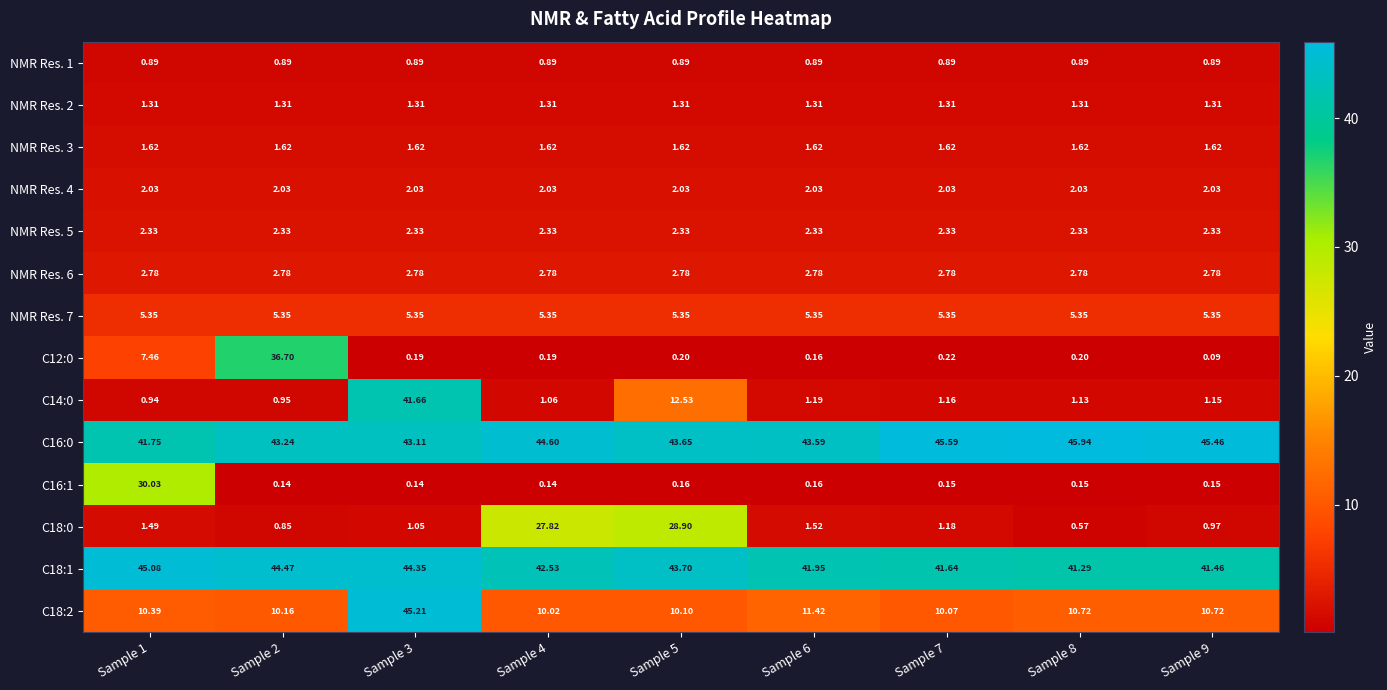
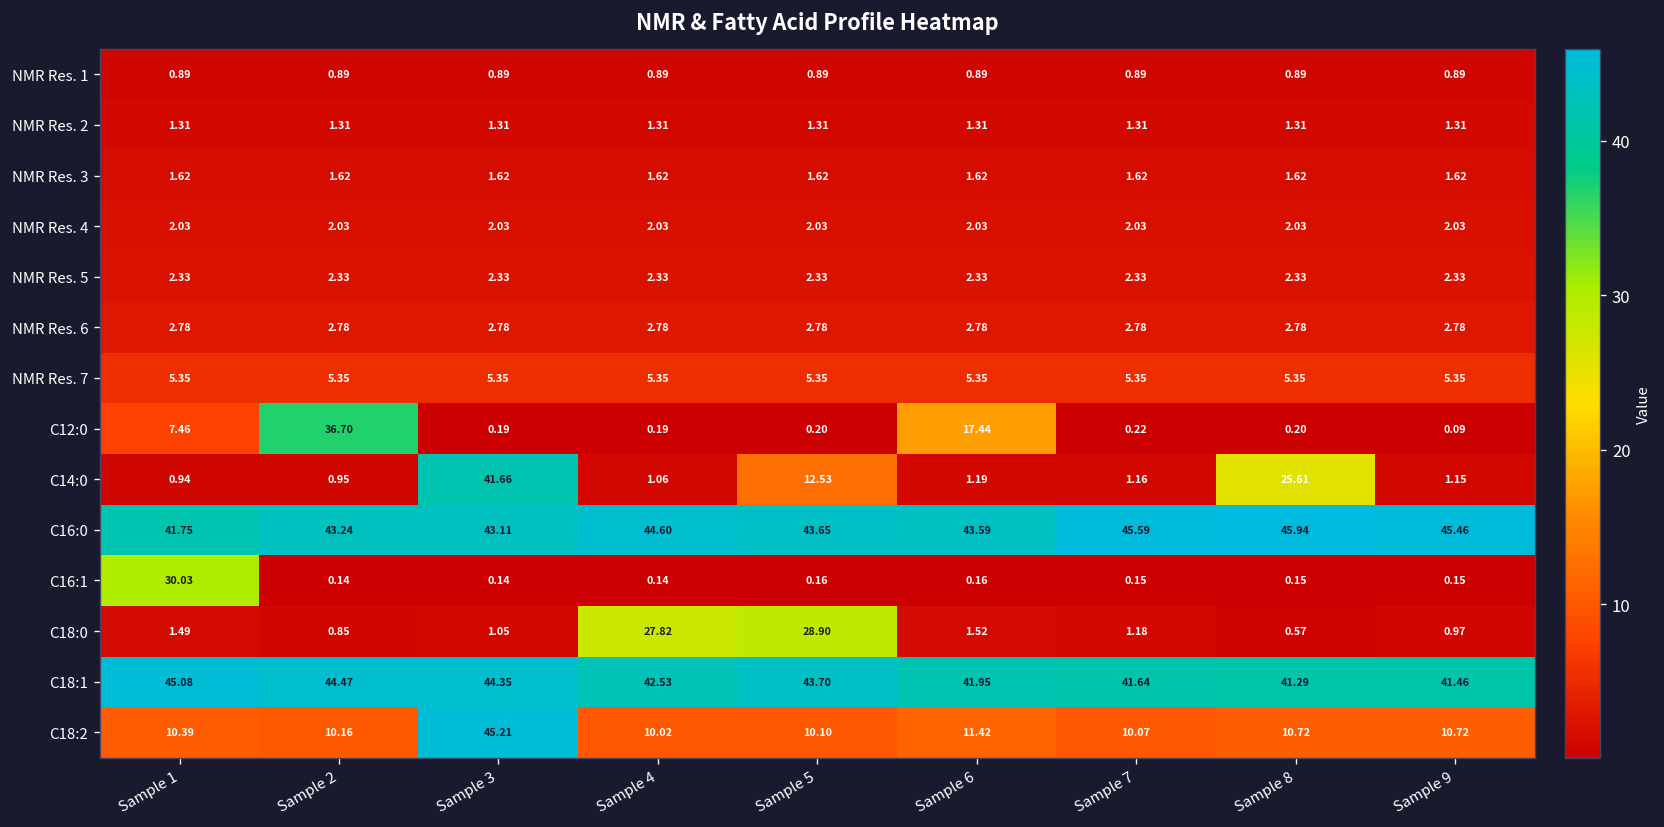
  {
    "NMR Res. 1": {
      "Sample 1": 0.89,
      "Sample 2": 0.89,
      "Sample 3": 0.89,
      "Sample 4": 0.89,
      "Sample 5": 0.89,
      "Sample 6": 0.89,
      "Sample 7": 0.89,
      "Sample 8": 0.89,
      "Sample 9": 0.89
    },
    "NMR Res. 2": {
      "Sample 1": 1.31,
      "Sample 2": 1.31,
      "Sample 3": 1.31,
      "Sample 4": 1.31,
      "Sample 5": 1.31,
      "Sample 6": 1.31,
      "Sample 7": 1.31,
      "Sample 8": 1.31,
      "Sample 9": 1.31
    },
    "NMR Res. 3": {
      "Sample 1": 1.62,
      "Sample 2": 1.62,
      "Sample 3": 1.62,
      "Sample 4": 1.62,
      "Sample 5": 1.62,
      "Sample 6": 1.62,
      "Sample 7": 1.62,
      "Sample 8": 1.62,
      "Sample 9": 1.62
    },
    "NMR Res. 4": {
      "Sample 1": 2.03,
      "Sample 2": 2.03,
      "Sample 3": 2.03,
      "Sample 4": 2.03,
      "Sample 5": 2.03,
      "Sample 6": 2.03,
      "Sample 7": 2.03,
      "Sample 8": 2.03,
      "Sample 9": 2.03
    },
    "NMR Res. 5": {
      "Sample 1": 2.33,
      "Sample 2": 2.33,
      "Sample 3": 2.33,
      "Sample 4": 2.33,
      "Sample 5": 2.33,
      "Sample 6": 2.33,
      "Sample 7": 2.33,
      "Sample 8": 2.33,
      "Sample 9": 2.33
    },
    "NMR Res. 6": {
      "Sample 1": 2.78,
      "Sample 2": 2.78,
      "Sample 3": 2.78,
      "Sample 4": 2.78,
      "Sample 5": 2.78,
      "Sample 6": 2.78,
      "Sample 7": 2.78,
      "Sample 8": 2.78,
      "Sample 9": 2.78
    },
    "NMR Res. 7": {
      "Sample 1": 5.35,
      "Sample 2": 5.35,
      "Sample 3": 5.35,
      "Sample 4": 5.35,
      "Sample 5": 5.35,
      "Sample 6": 5.35,
      "Sample 7": 5.35,
      "Sample 8": 5.35,
      "Sample 9": 5.35
    },
    "C12:0": {
      "Sample 1": 7.46,
      "Sample 2": 36.70,
      "Sample 3": 0.19,
      "Sample 4": 0.19,
      "Sample 5": 0.20,
-     "Sample 6": 0.16,
+     "Sample 6": 17.44,
      "Sample 7": 0.22,
      "Sample 8": 0.20,
      "Sample 9": 0.09
    },
    "C14:0": {
      "Sample 1": 0.94,
      "Sample 2": 0.95,
      "Sample 3": 41.66,
      "Sample 4": 1.06,
      "Sample 5": 12.53,
      "Sample 6": 1.19,
      "Sample 7": 1.16,
-     "Sample 8": 1.13,
+     "Sample 8": 25.61,
      "Sample 9": 1.15
    },
    "C16:0": {
      "Sample 1": 41.75,
      "Sample 2": 43.24,
      "Sample 3": 43.11,
      "Sample 4": 44.60,
      "Sample 5": 43.65,
      "Sample 6": 43.59,
      "Sample 7": 45.59,
      "Sample 8": 45.94,
      "Sample 9": 45.46
    },
    "C16:1": {
      "Sample 1": 30.03,
      "Sample 2": 0.14,
      "Sample 3": 0.14,
      "Sample 4": 0.14,
      "Sample 5": 0.16,
      "Sample 6": 0.16,
      "Sample 7": 0.15,
      "Sample 8": 0.15,
      "Sample 9": 0.15
    },
    "C18:0": {
      "Sample 1": 1.49,
      "Sample 2": 0.85,
      "Sample 3": 1.05,
      "Sample 4": 27.82,
      "Sample 5": 28.90,
      "Sample 6": 1.52,
      "Sample 7": 1.18,
      "Sample 8": 0.57,
      "Sample 9": 0.97
    },
    "C18:1": {
      "Sample 1": 45.08,
      "Sample 2": 44.47,
      "Sample 3": 44.35,
      "Sample 4": 42.53,
      "Sample 5": 43.70,
      "Sample 6": 41.95,
      "Sample 7": 41.64,
      "Sample 8": 41.29,
      "Sample 9": 41.46
    },
    "C18:2": {
      "Sample 1": 10.39,
      "Sample 2": 10.16,
      "Sample 3": 45.21,
      "Sample 4": 10.02,
      "Sample 5": 10.10,
      "Sample 6": 11.42,
      "Sample 7": 10.07,
      "Sample 8": 10.72,
      "Sample 9": 10.72
    }
  }
